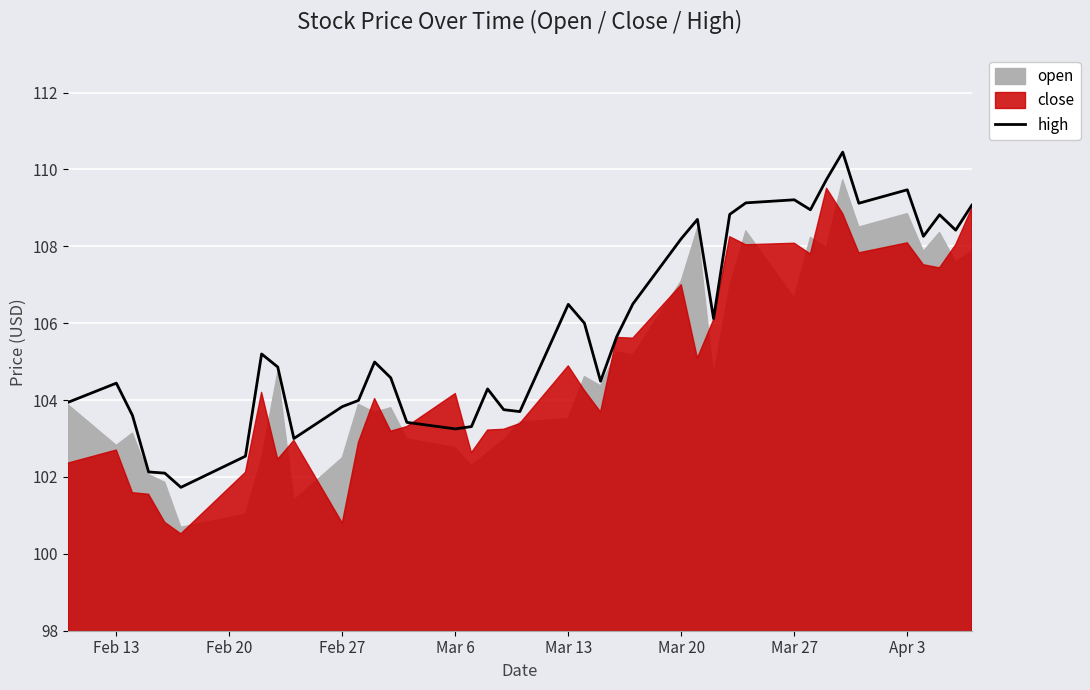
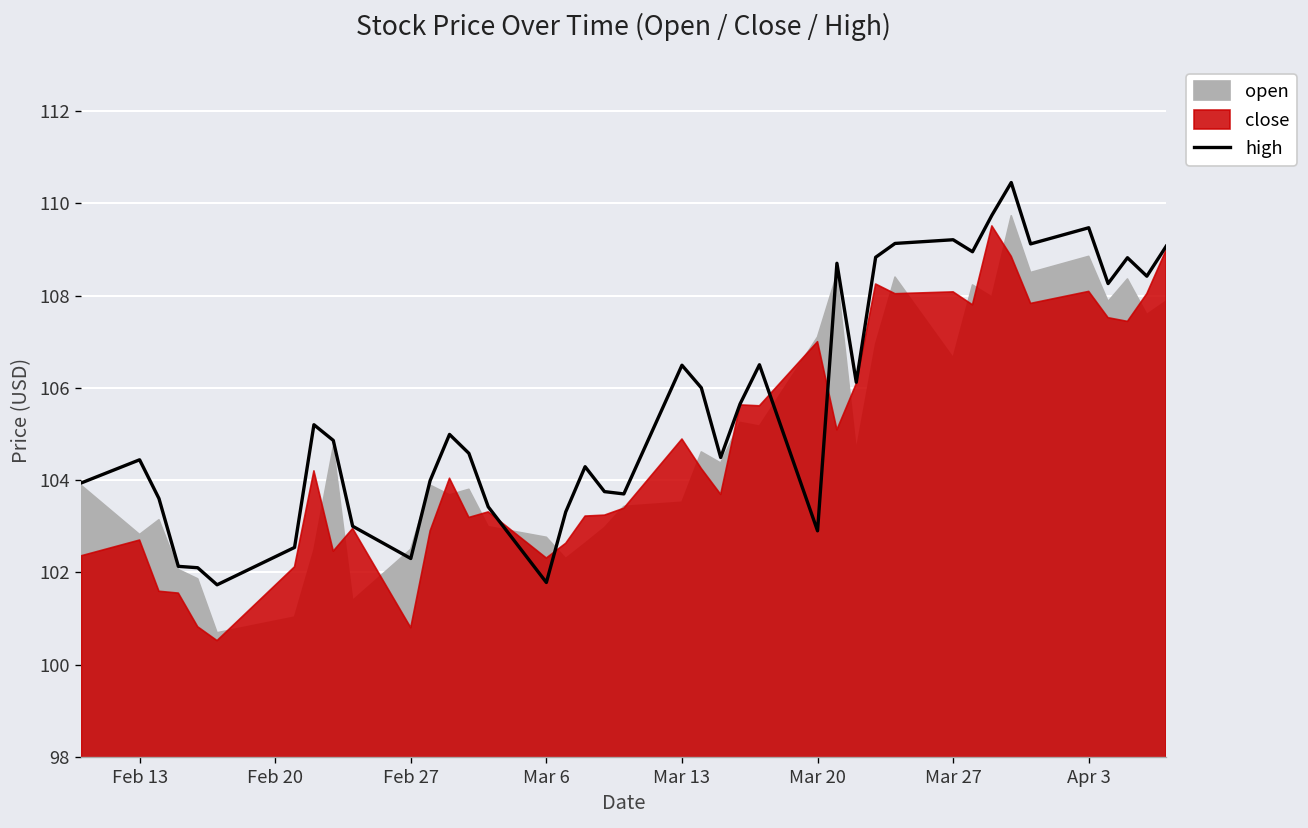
  {
    "high": {
      "Feb 13": 104.4,
-     "Feb 27": 103.8,
-     "Mar 6": 103.3,
+     "Feb 27": 102.3,
+     "Mar 6": 101.8,
      "Mar 13": 106.5,
-     "Mar 20": 108.2,
+     "Mar 20": 102.9,
      "Mar 27": 109.2,
      "Apr 3": 109.5
    },
    "close": {
-     "Mar 6": 104.2
+     "Mar 6": 102.3
    }
  }
